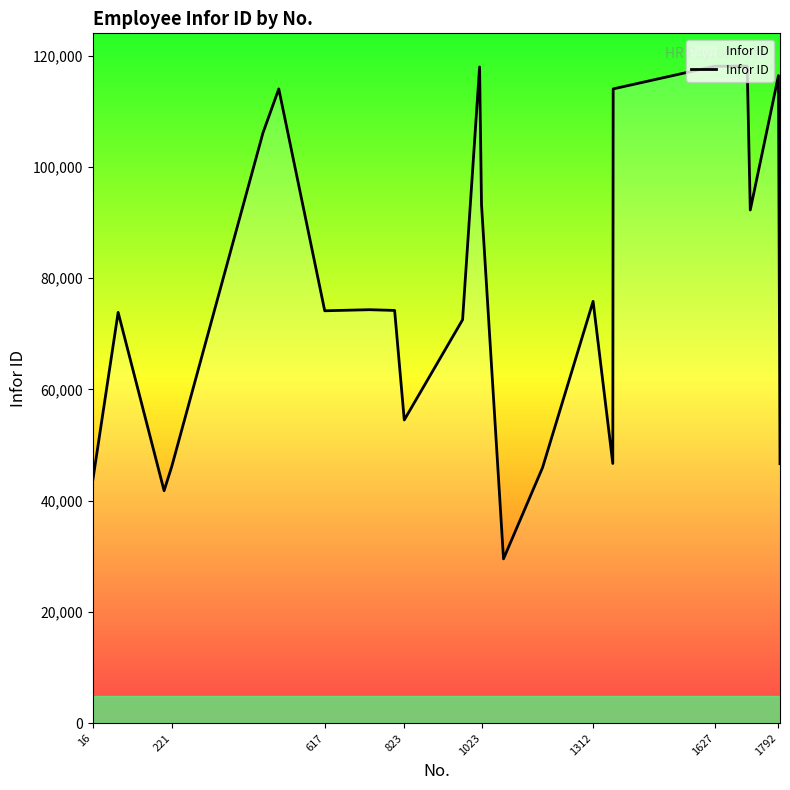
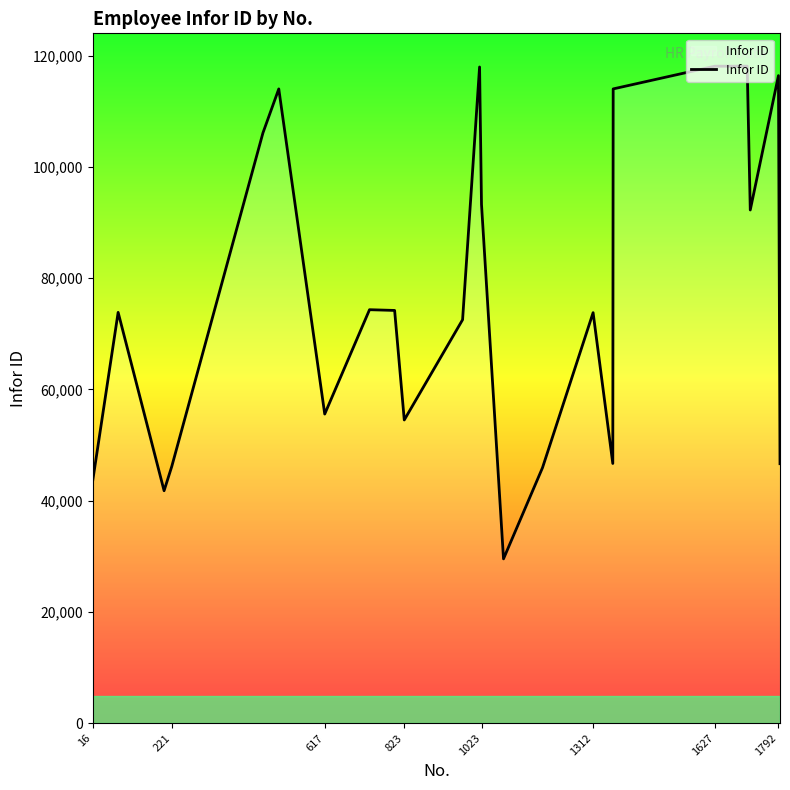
  {
    "16": "44,000",
    "221": "46,000",
-   "617": "74,000",
+   "617": "56,000",
    "823": "55,000",
    "1023": "93,000",
-   "1312": "76,000",
+   "1312": "74,000",
    "1792": "116,000"
  }
